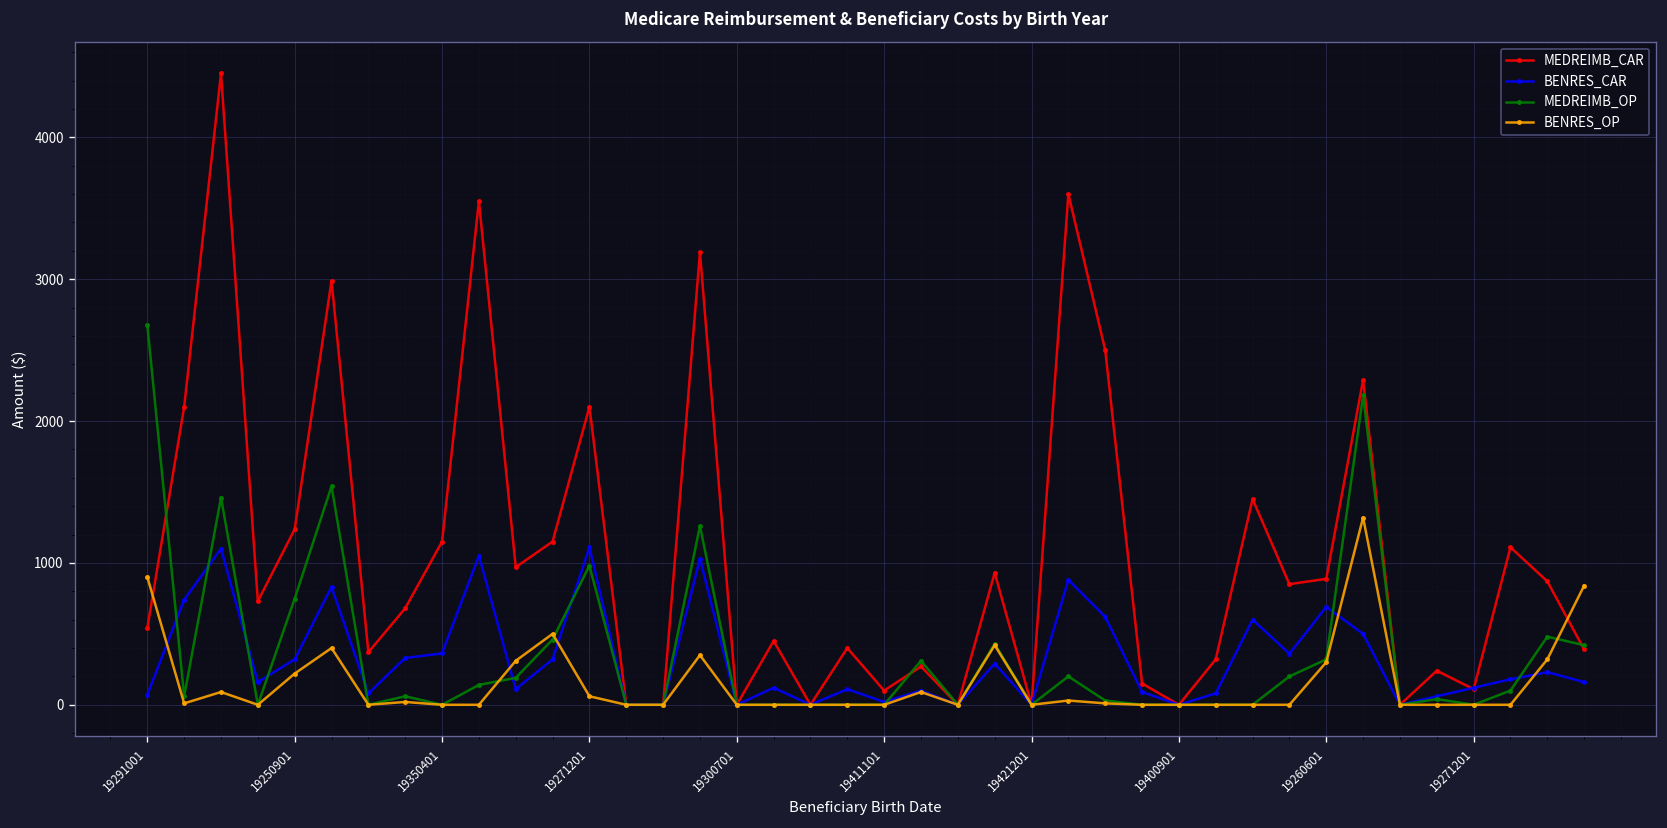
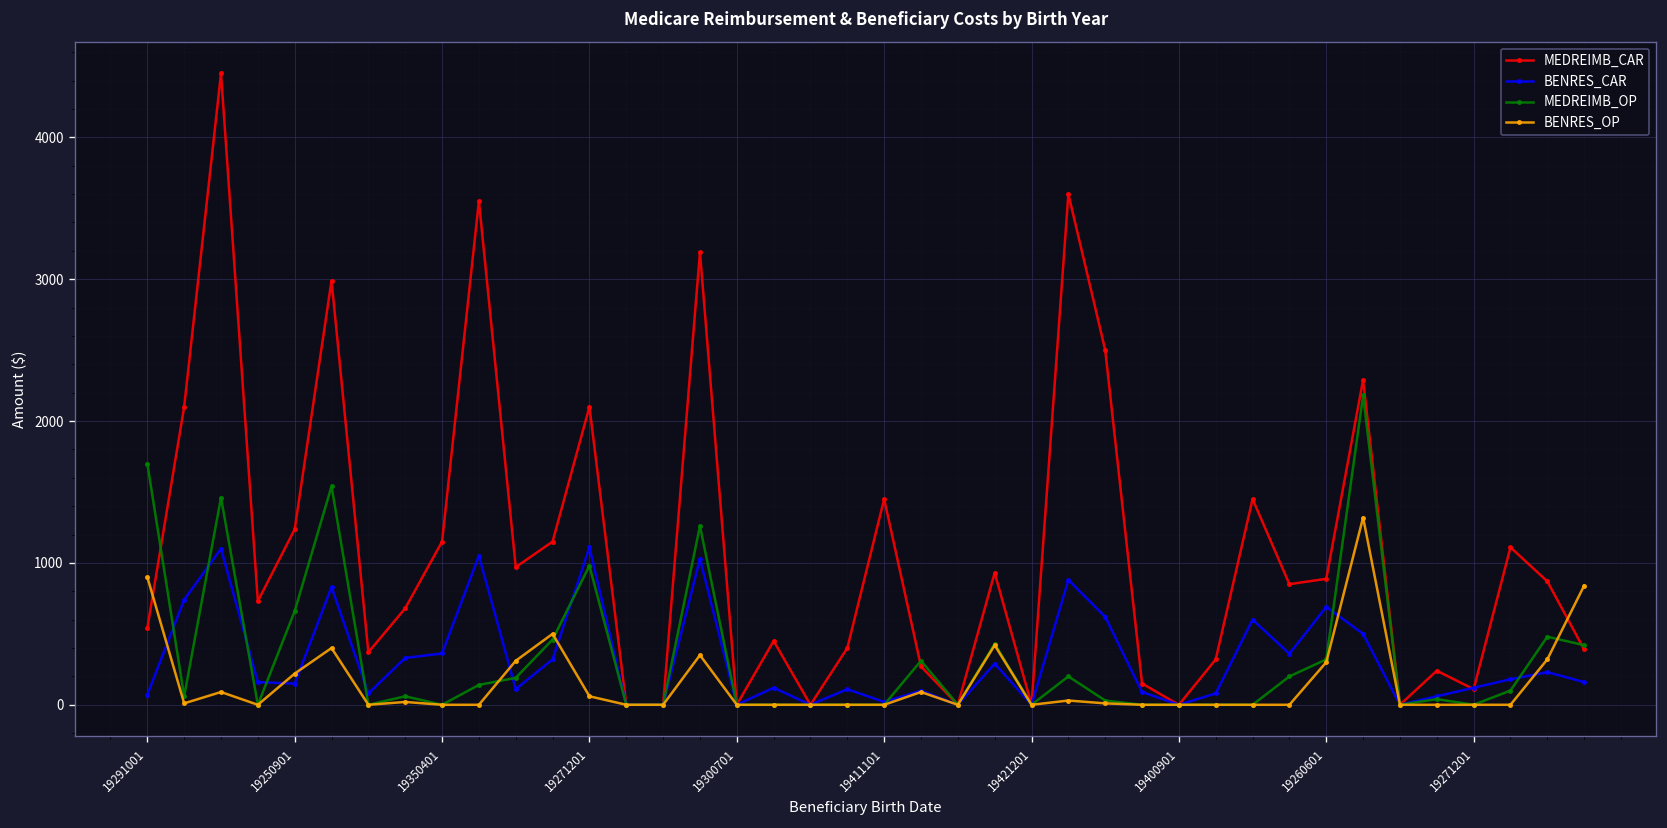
  {
    "MEDREIMB_CAR": {
      "19291001": 540,
      "19250901": 1240,
      "19350401": 1150,
-     "19411101": 100,
+     "19411101": 1450,
      "19260601": 890
    },
    "BENRES_CAR": {
      "19291001": 70,
-     "19250901": 320,
+     "19250901": 150,
      "19350401": 360,
      "19260601": 690
    },
    "MEDREIMB_OP": {
-     "19291001": 2680,
-     "19250901": 750
+     "19291001": 1700,
+     "19250901": 660
    },
    "BENRES_OP": {
      "19291001": 900,
      "19250901": 220
    }
  }
